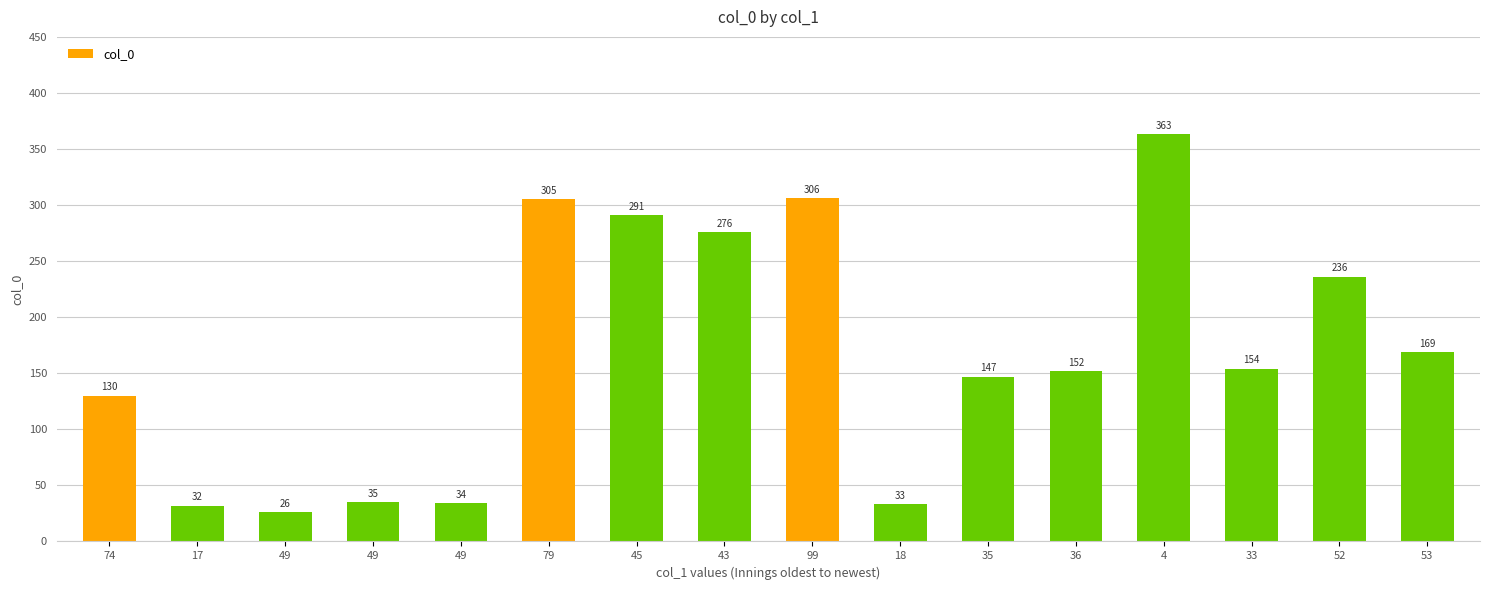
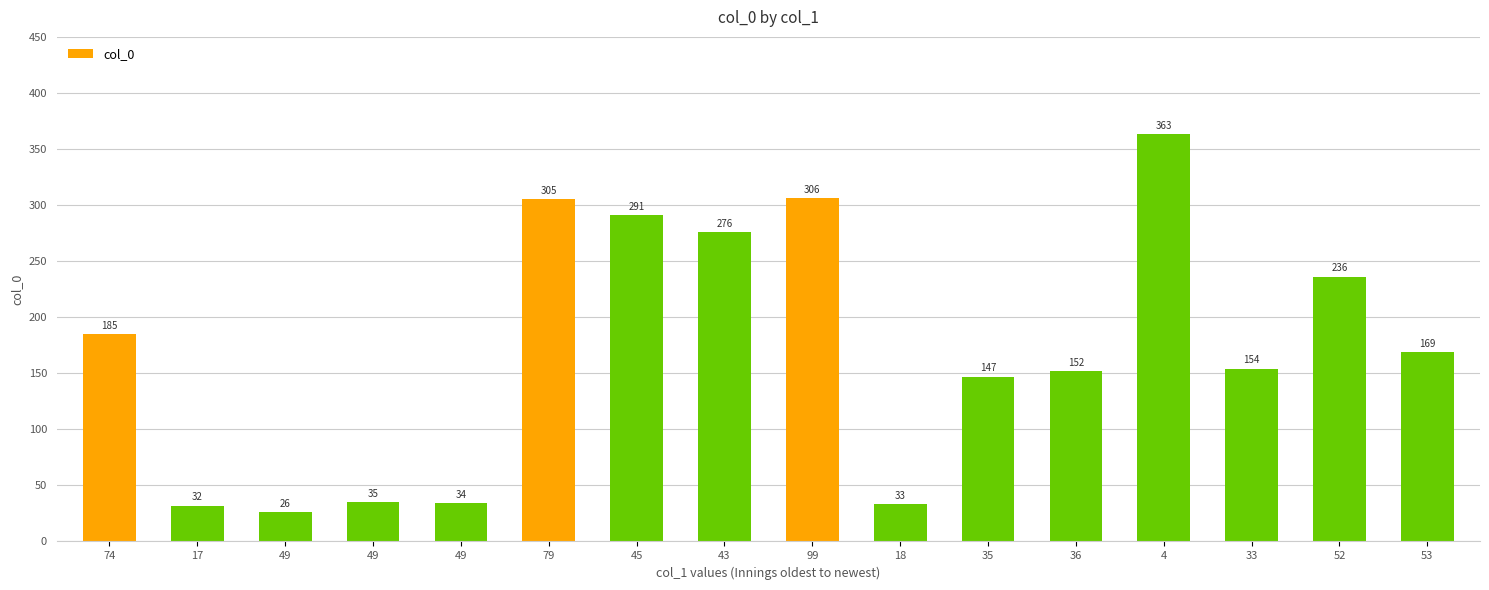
  {
-   "74": 130,
+   "74": 185,
    "17": 32,
    "79": 305,
    "45": 291,
    "43": 276,
    "99": 306,
    "18": 33,
    "35": 147,
    "36": 152,
    "4": 363,
    "33": 154,
    "52": 236,
    "53": 169
  }
